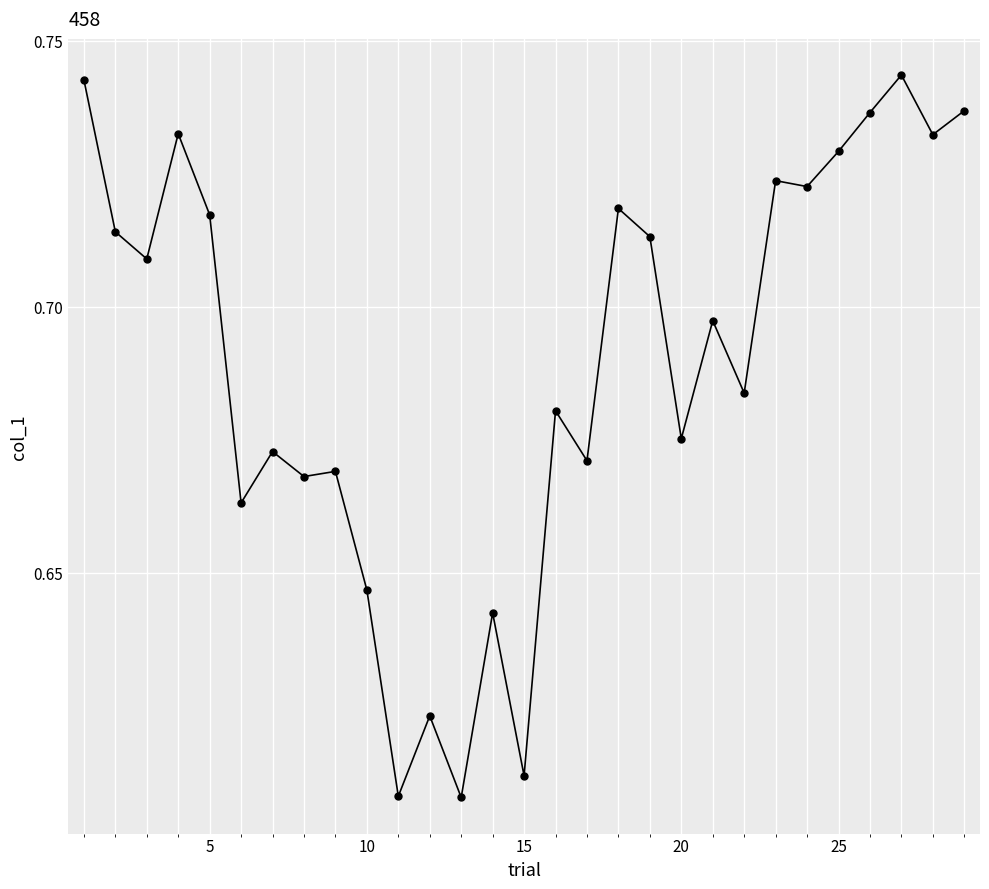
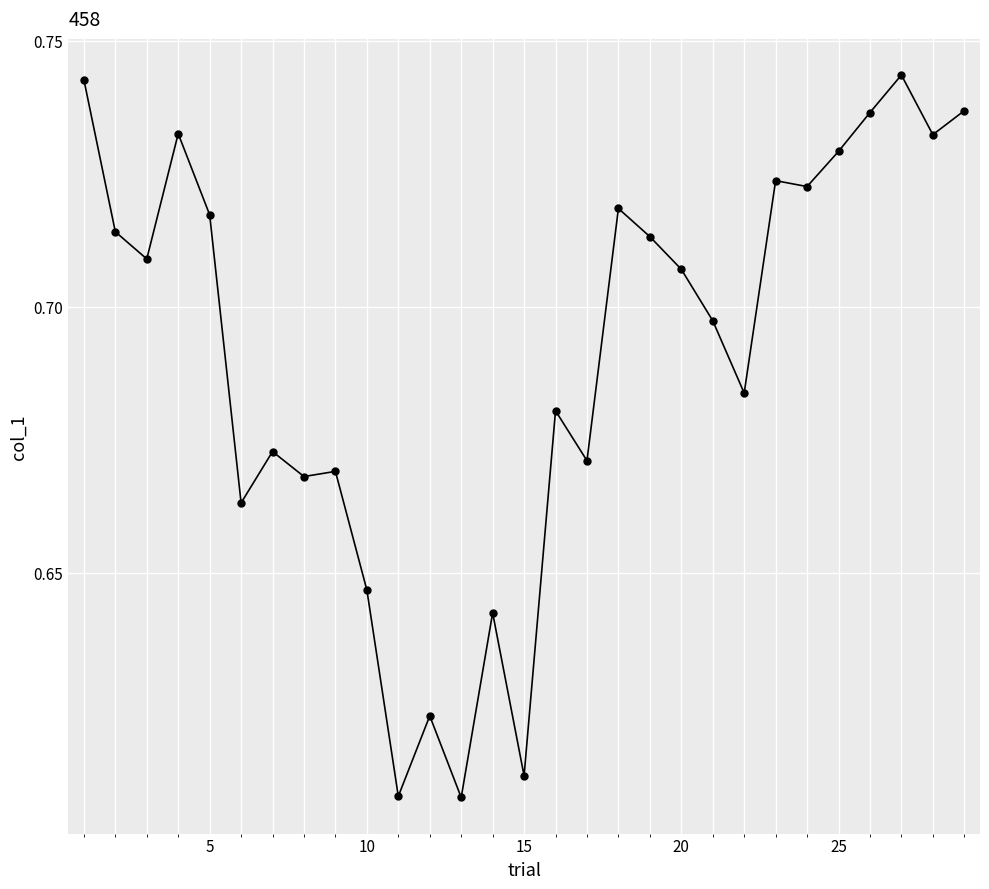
  {
    "5": 0.717,
    "10": 0.647,
    "15": 0.612,
-   "20": 0.675,
+   "20": 0.707,
    "25": 0.729
  }
